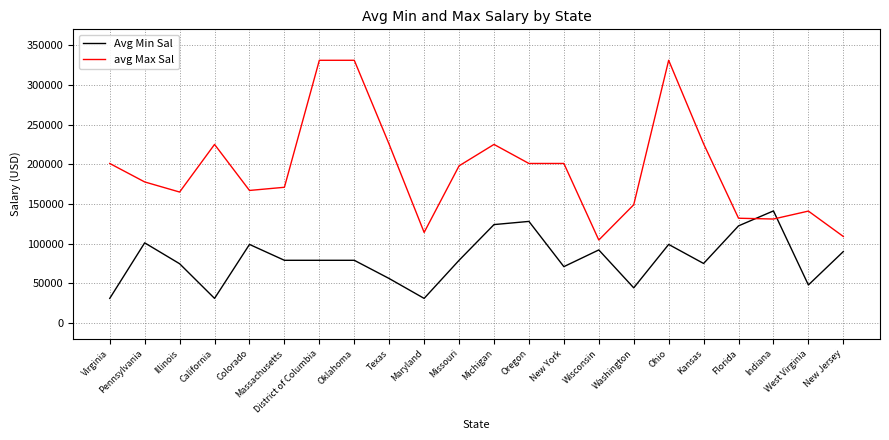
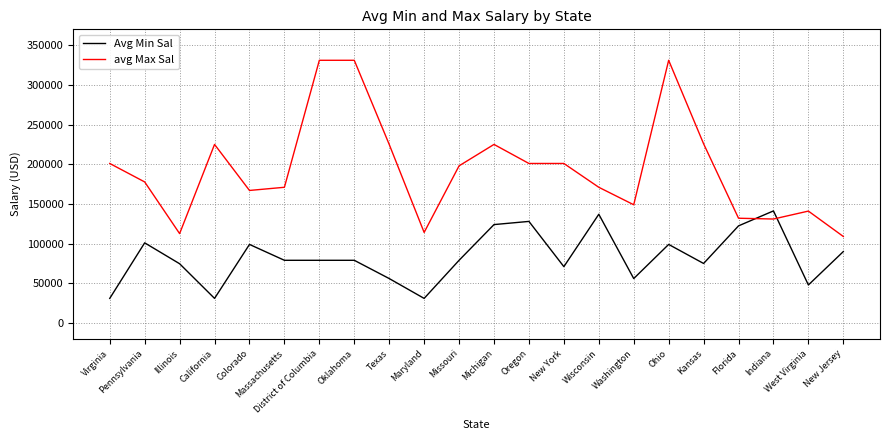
  {
    "Avg Min Sal": {
      "Virginia": 30000,
      "Pennsylvania": 100000,
      "Illinois": 70000,
      "California": 30000,
      "Colorado": 100000,
      "Massachusetts": 80000,
      "District of Columbia": 80000,
      "Oklahoma": 80000,
      "Texas": 60000,
      "Maryland": 30000,
      "Missouri": 80000,
      "Michigan": 120000,
      "Oregon": 130000,
      "New York": 70000,
-     "Wisconsin": 90000,
-     "Washington": 40000,
+     "Wisconsin": 140000,
+     "Washington": 60000,
      "Ohio": 100000,
      "Kansas": 80000,
      "Florida": 120000,
      "Indiana": 140000,
      "West Virginia": 50000,
      "New Jersey": 90000
    },
    "avg Max Sal": {
      "Virginia": 200000,
      "Pennsylvania": 180000,
-     "Illinois": 170000,
+     "Illinois": 110000,
      "California": 230000,
      "Colorado": 170000,
      "Massachusetts": 170000,
      "District of Columbia": 330000,
      "Oklahoma": 330000,
      "Texas": 230000,
      "Maryland": 110000,
      "Missouri": 200000,
      "Michigan": 230000,
      "Oregon": 200000,
      "New York": 200000,
-     "Wisconsin": 100000,
+     "Wisconsin": 170000,
      "Washington": 150000,
      "Ohio": 330000,
      "Kansas": 230000,
      "Florida": 130000,
      "Indiana": 130000,
      "West Virginia": 140000,
      "New Jersey": 110000
    }
  }
